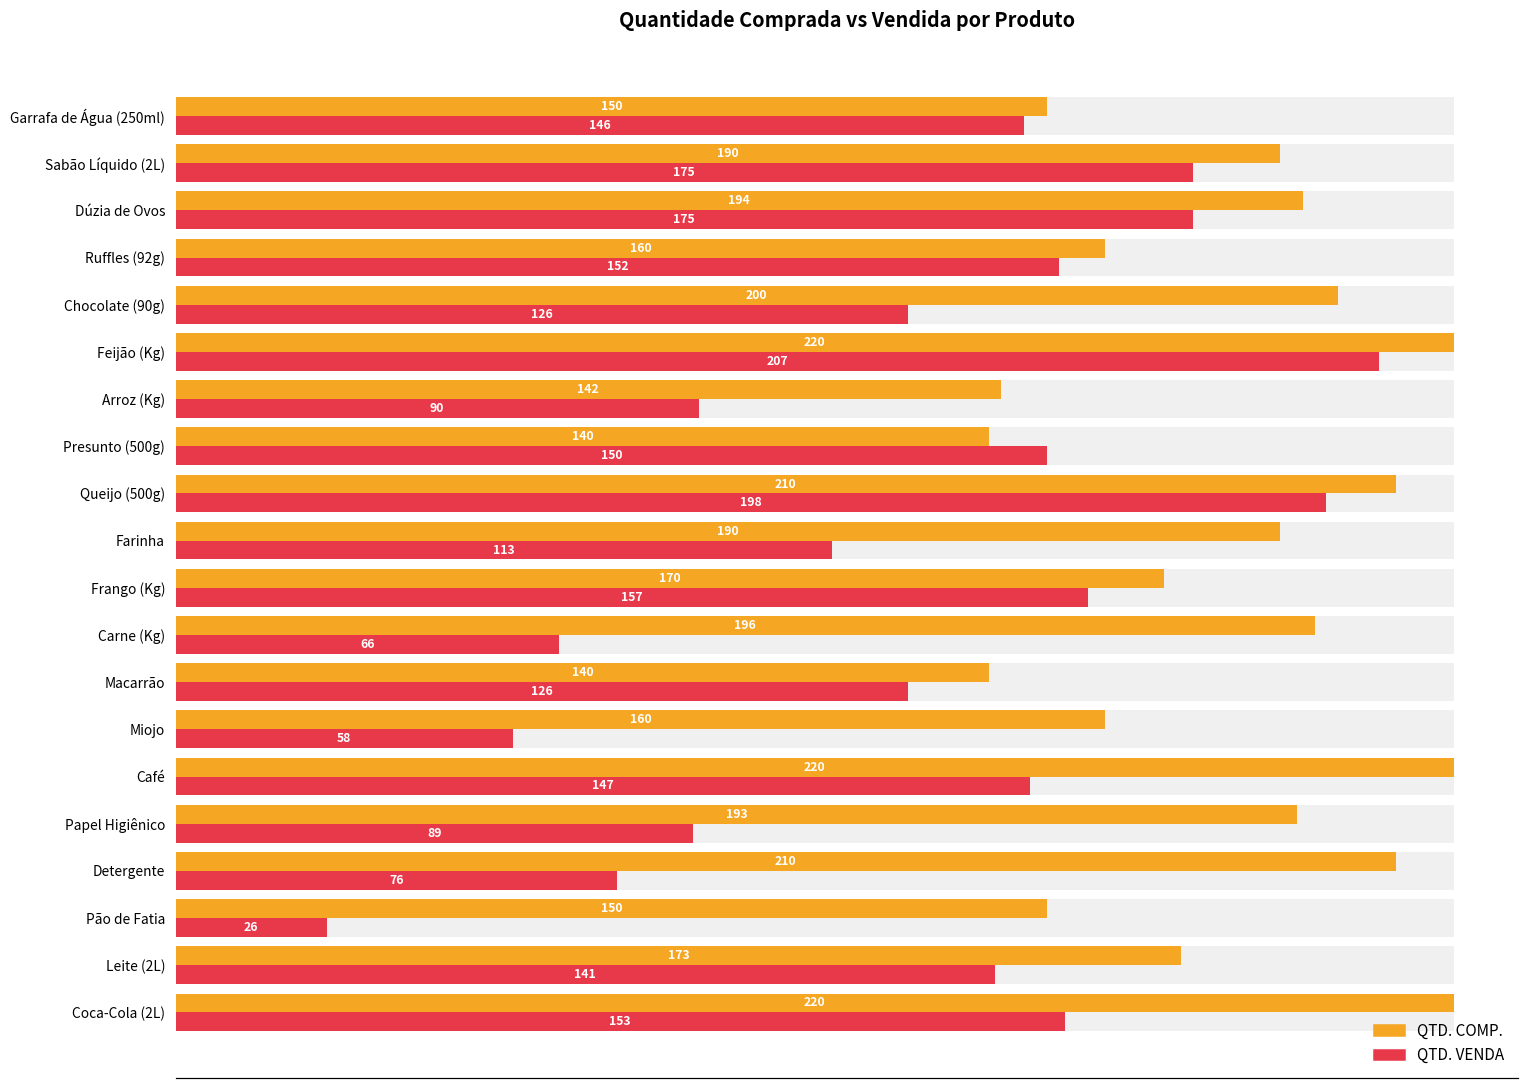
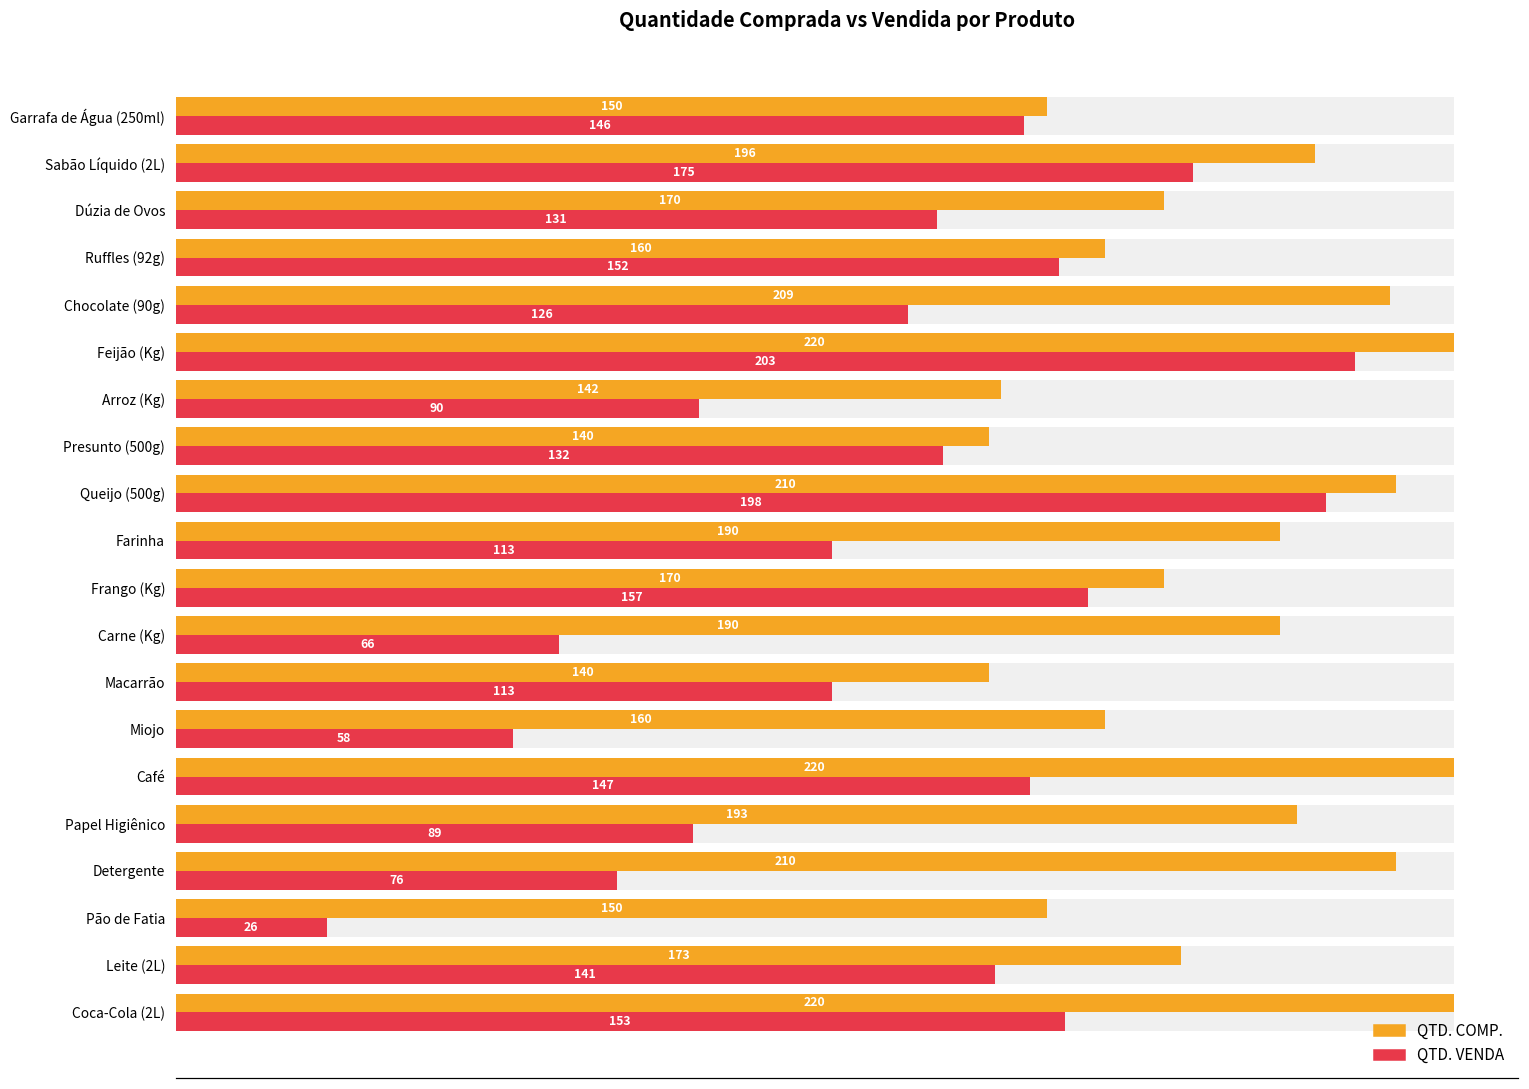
  {
    "QTD. COMP.": {
-     "Sabão Líquido (2L)": 190,
-     "Dúzia de Ovos": 194,
-     "Chocolate (90g)": 200,
+     "Sabão Líquido (2L)": 196,
+     "Dúzia de Ovos": 170,
+     "Chocolate (90g)": 209,
      "Feijão (Kg)": 220,
-     "Carne (Kg)": 196,
+     "Carne (Kg)": 190,
      "Café": 220,
      "Coca-Cola (2L)": 220
    },
    "QTD. VENDA": {
-     "Dúzia de Ovos": 175,
-     "Feijão (Kg)": 207,
-     "Presunto (500g)": 150,
-     "Macarrão": 126
+     "Dúzia de Ovos": 131,
+     "Feijão (Kg)": 203,
+     "Presunto (500g)": 132,
+     "Macarrão": 113
    }
  }
